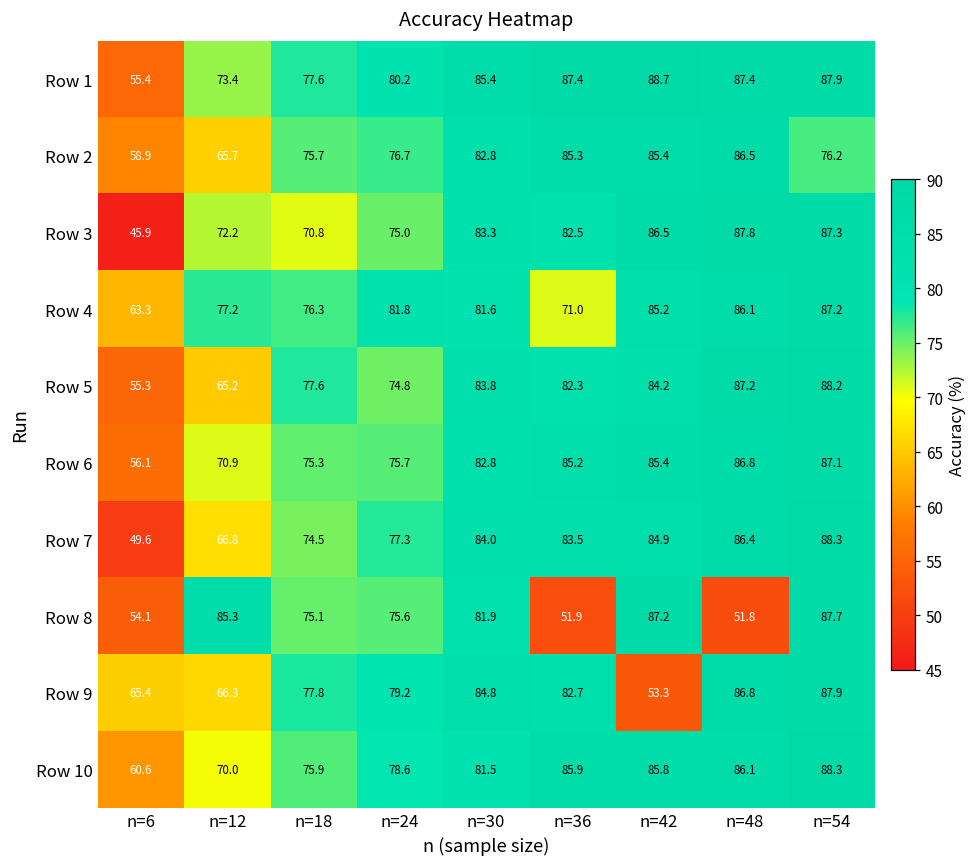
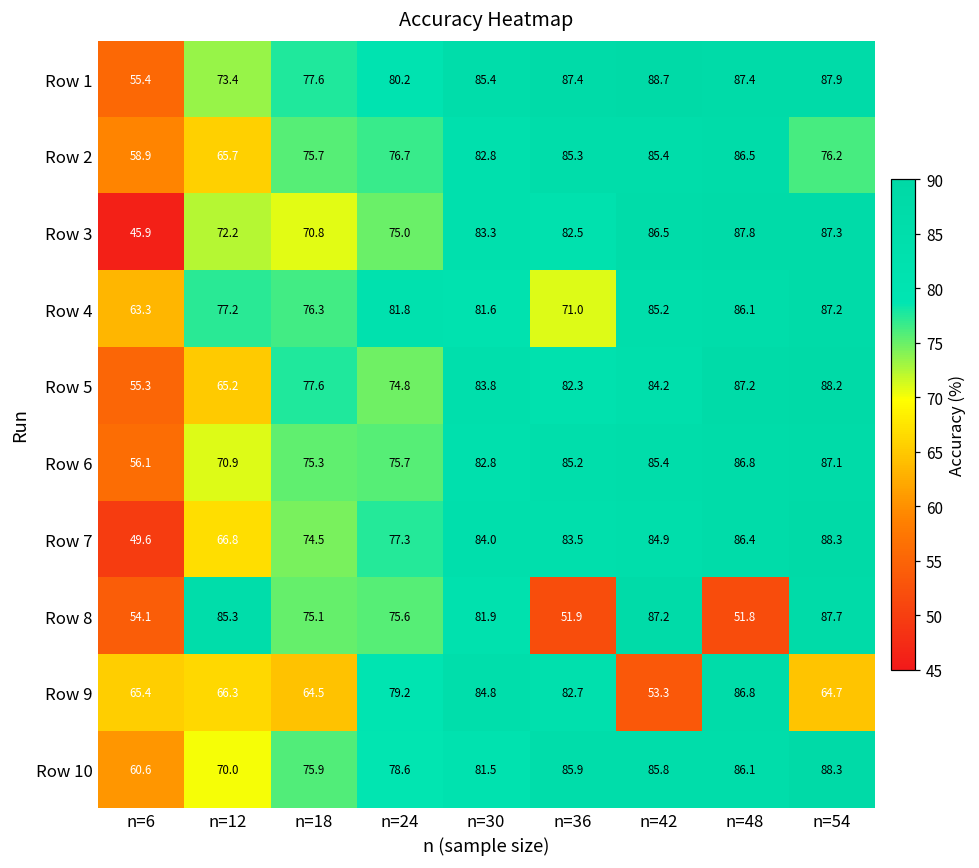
  {
    "Row 1": {
      "n=6": 55.4,
      "n=12": 73.4,
      "n=18": 77.6,
      "n=24": 80.2,
      "n=30": 85.4,
      "n=36": 87.4,
      "n=42": 88.7,
      "n=48": 87.4,
      "n=54": 87.9
    },
    "Row 2": {
      "n=6": 58.9,
      "n=12": 65.7,
      "n=18": 75.7,
      "n=24": 76.7,
      "n=30": 82.8,
      "n=36": 85.3,
      "n=42": 85.4,
      "n=48": 86.5,
      "n=54": 76.2
    },
    "Row 3": {
      "n=6": 45.9,
      "n=12": 72.2,
      "n=18": 70.8,
      "n=24": 75.0,
      "n=30": 83.3,
      "n=36": 82.5,
      "n=42": 86.5,
      "n=48": 87.8,
      "n=54": 87.3
    },
    "Row 4": {
      "n=6": 63.3,
      "n=12": 77.2,
      "n=18": 76.3,
      "n=24": 81.8,
      "n=30": 81.6,
      "n=36": 71.0,
      "n=42": 85.2,
      "n=48": 86.1,
      "n=54": 87.2
    },
    "Row 5": {
      "n=6": 55.3,
      "n=12": 65.2,
      "n=18": 77.6,
      "n=24": 74.8,
      "n=30": 83.8,
      "n=36": 82.3,
      "n=42": 84.2,
      "n=48": 87.2,
      "n=54": 88.2
    },
    "Row 6": {
      "n=6": 56.1,
      "n=12": 70.9,
      "n=18": 75.3,
      "n=24": 75.7,
      "n=30": 82.8,
      "n=36": 85.2,
      "n=42": 85.4,
      "n=48": 86.8,
      "n=54": 87.1
    },
    "Row 7": {
      "n=6": 49.6,
      "n=12": 66.8,
      "n=18": 74.5,
      "n=24": 77.3,
      "n=30": 84.0,
      "n=36": 83.5,
      "n=42": 84.9,
      "n=48": 86.4,
      "n=54": 88.3
    },
    "Row 8": {
      "n=6": 54.1,
      "n=12": 85.3,
      "n=18": 75.1,
      "n=24": 75.6,
      "n=30": 81.9,
      "n=36": 51.9,
      "n=42": 87.2,
      "n=48": 51.8,
      "n=54": 87.7
    },
    "Row 9": {
      "n=6": 65.4,
      "n=12": 66.3,
-     "n=18": 77.8,
+     "n=18": 64.5,
      "n=24": 79.2,
      "n=30": 84.8,
      "n=36": 82.7,
      "n=42": 53.3,
      "n=48": 86.8,
-     "n=54": 87.9
+     "n=54": 64.7
    },
    "Row 10": {
      "n=6": 60.6,
      "n=12": 70.0,
      "n=18": 75.9,
      "n=24": 78.6,
      "n=30": 81.5,
      "n=36": 85.9,
      "n=42": 85.8,
      "n=48": 86.1,
      "n=54": 88.3
    }
  }
